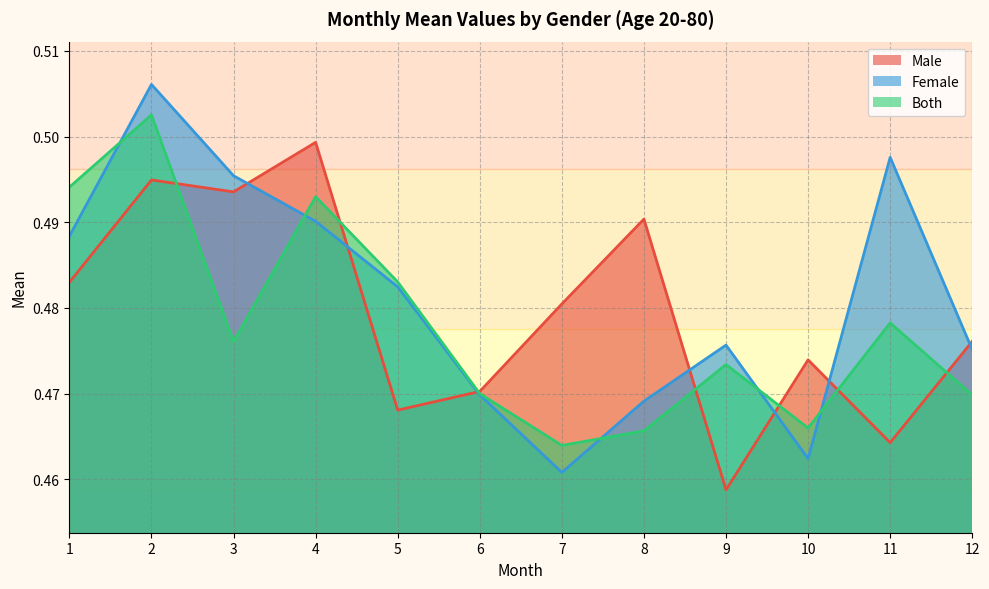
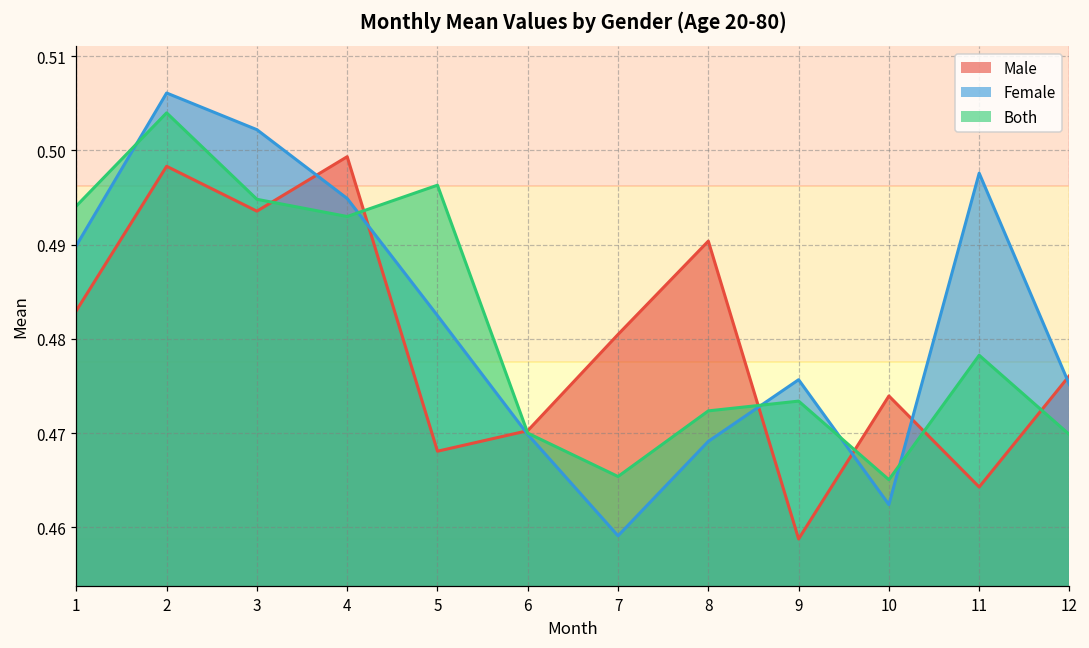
  {
    "Male": {
      "1": 0.483,
-     "2": 0.495,
+     "2": 0.498,
      "3": 0.494,
      "4": 0.499,
      "5": 0.468,
      "7": 0.480,
      "8": 0.490,
      "9": 0.459,
      "10": 0.474,
      "11": 0.464,
      "12": 0.476
    },
    "Female": {
-     "1": 0.488,
+     "1": 0.490,
      "2": 0.506,
-     "3": 0.495,
-     "4": 0.490,
+     "3": 0.502,
+     "4": 0.495,
      "5": 0.482,
-     "7": 0.461,
+     "7": 0.459,
      "8": 0.469,
      "9": 0.476,
      "10": 0.462,
      "11": 0.498,
      "12": 0.475
    },
    "Both": {
      "1": 0.494,
-     "2": 0.503,
-     "3": 0.476,
+     "2": 0.504,
+     "3": 0.495,
      "4": 0.493,
-     "5": 0.483,
-     "7": 0.464,
-     "8": 0.466,
+     "5": 0.496,
+     "7": 0.465,
+     "8": 0.472,
      "9": 0.473,
-     "10": 0.466,
+     "10": 0.465,
      "11": 0.478,
      "12": 0.470
    }
  }
